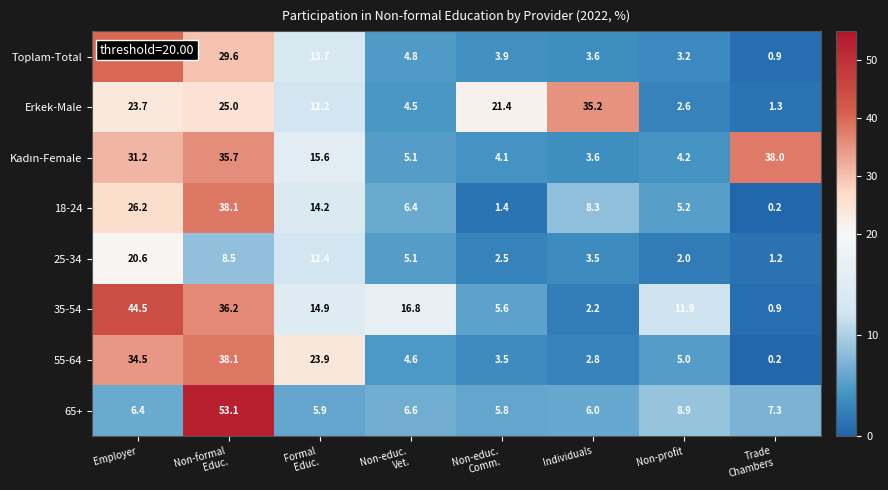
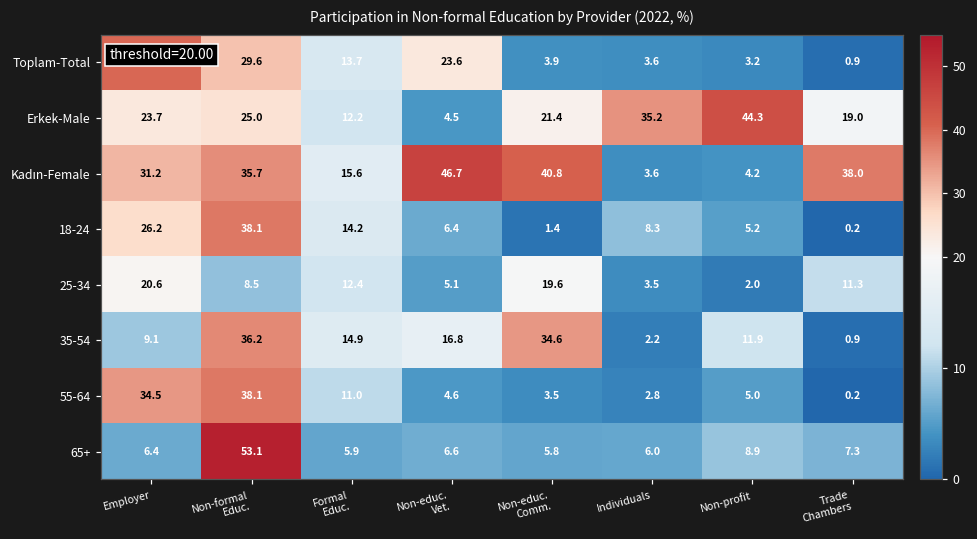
  {
    "Toplam-Total": {
      "Non-formal Educ.": 29.6,
-     "Non-educ. Vet.": 4.8,
+     "Non-educ. Vet.": 23.6,
      "Non-educ. Comm.": 3.9,
      "Individuals": 3.6,
      "Non-profit": 3.2,
      "Trade Chambers": 0.9
    },
    "Erkek-Male": {
      "Employer": 23.7,
      "Non-formal Educ.": 25.0,
      "Non-educ. Vet.": 4.5,
      "Non-educ. Comm.": 21.4,
      "Individuals": 35.2,
-     "Non-profit": 2.6,
-     "Trade Chambers": 1.3
+     "Non-profit": 44.3,
+     "Trade Chambers": 19.0
    },
    "Kadın-Female": {
      "Employer": 31.2,
      "Non-formal Educ.": 35.7,
      "Formal Educ.": 15.6,
-     "Non-educ. Vet.": 5.1,
-     "Non-educ. Comm.": 4.1,
+     "Non-educ. Vet.": 46.7,
+     "Non-educ. Comm.": 40.8,
      "Individuals": 3.6,
      "Non-profit": 4.2,
      "Trade Chambers": 38.0
    },
    "18-24": {
      "Employer": 26.2,
      "Non-formal Educ.": 38.1,
      "Formal Educ.": 14.2,
      "Non-educ. Vet.": 6.4,
      "Non-educ. Comm.": 1.4,
      "Individuals": 8.3,
      "Non-profit": 5.2,
      "Trade Chambers": 0.2
    },
    "25-34": {
      "Employer": 20.6,
      "Non-formal Educ.": 8.5,
      "Non-educ. Vet.": 5.1,
-     "Non-educ. Comm.": 2.5,
+     "Non-educ. Comm.": 19.6,
      "Individuals": 3.5,
      "Non-profit": 2.0,
-     "Trade Chambers": 1.2
+     "Trade Chambers": 11.3
    },
    "35-54": {
-     "Employer": 44.5,
+     "Employer": 9.1,
      "Non-formal Educ.": 36.2,
      "Formal Educ.": 14.9,
      "Non-educ. Vet.": 16.8,
-     "Non-educ. Comm.": 5.6,
+     "Non-educ. Comm.": 34.6,
      "Individuals": 2.2,
      "Non-profit": 11.9,
      "Trade Chambers": 0.9
    },
    "55-64": {
      "Employer": 34.5,
      "Non-formal Educ.": 38.1,
-     "Formal Educ.": 23.9,
+     "Formal Educ.": 11.0,
      "Non-educ. Vet.": 4.6,
      "Non-educ. Comm.": 3.5,
      "Individuals": 2.8,
      "Non-profit": 5.0,
      "Trade Chambers": 0.2
    },
    "65+": {
      "Employer": 6.4,
      "Non-formal Educ.": 53.1,
      "Formal Educ.": 5.9,
      "Non-educ. Vet.": 6.6,
      "Non-educ. Comm.": 5.8,
      "Individuals": 6.0,
      "Non-profit": 8.9,
      "Trade Chambers": 7.3
    }
  }
